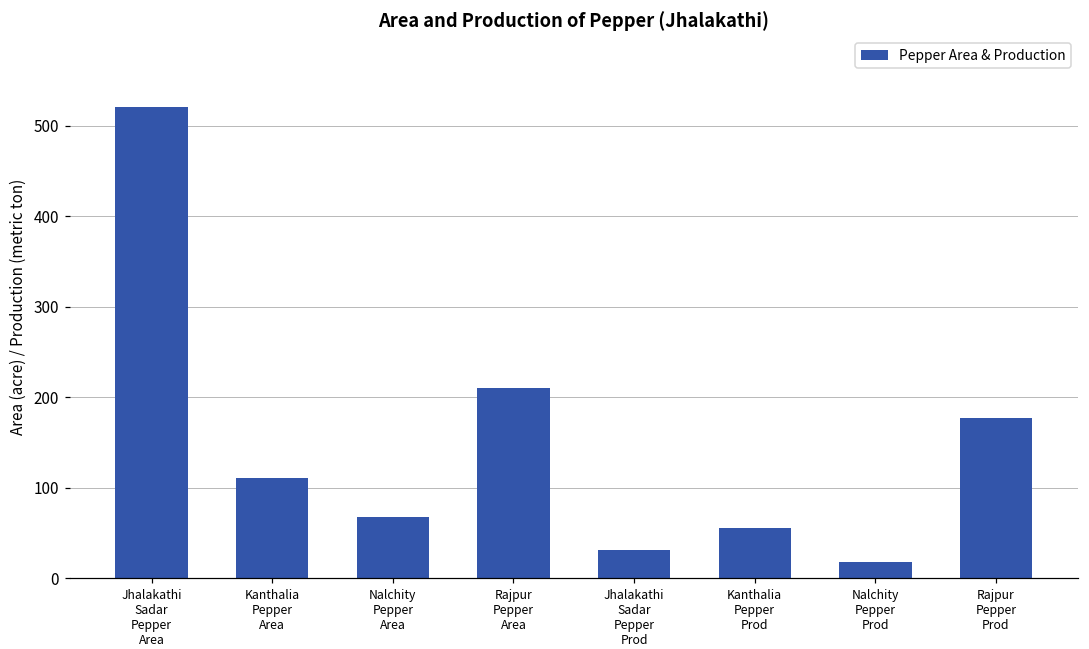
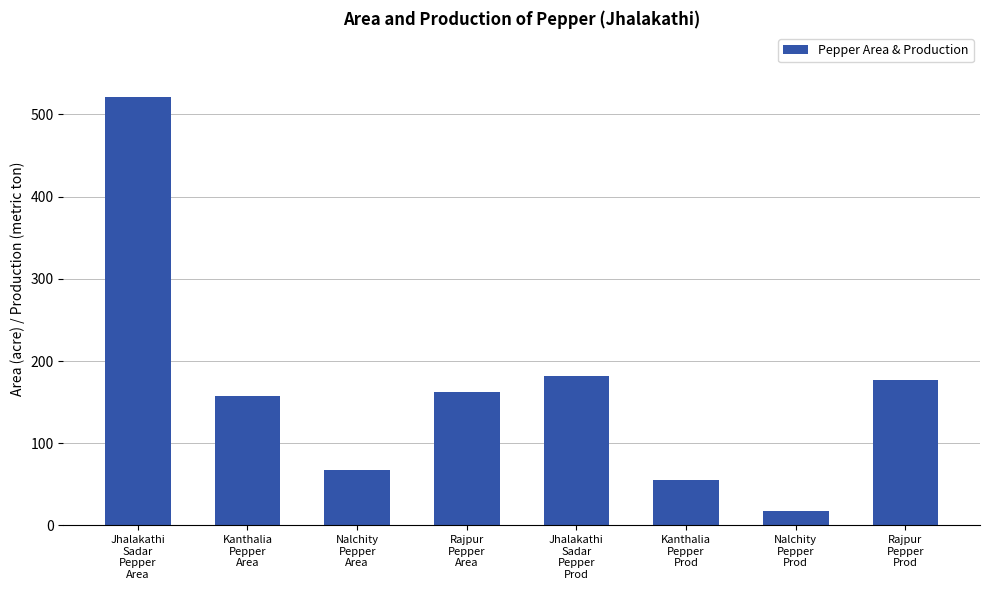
  {
    "Jhalakathi Sadar Pepper Area": 520,
-   "Kanthalia Pepper Area": 110,
+   "Kanthalia Pepper Area": 160,
    "Nalchity Pepper Area": 70,
-   "Rajpur Pepper Area": 210,
-   "Jhalakathi Sadar Pepper Prod": 30,
+   "Rajpur Pepper Area": 160,
+   "Jhalakathi Sadar Pepper Prod": 180,
    "Kanthalia Pepper Prod": 60,
    "Nalchity Pepper Prod": 20,
    "Rajpur Pepper Prod": 180
  }
